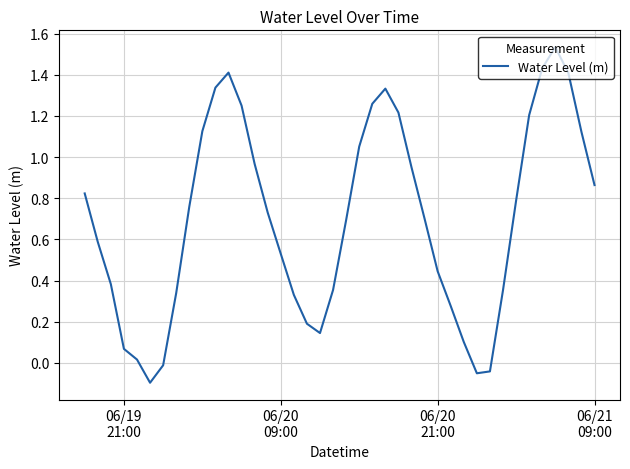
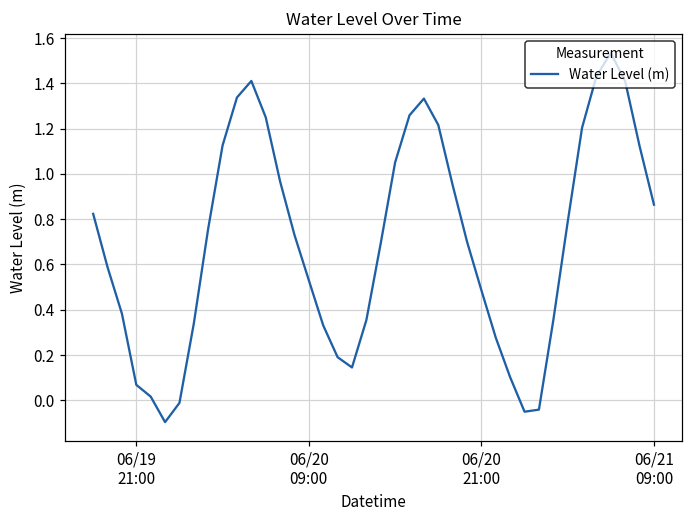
  {
    "06/19 21:00": 0.07,
    "06/20 09:00": 0.53,
-   "06/20 21:00": 0.45,
+   "06/20 21:00": 0.49,
    "06/21 09:00": 0.86
  }
